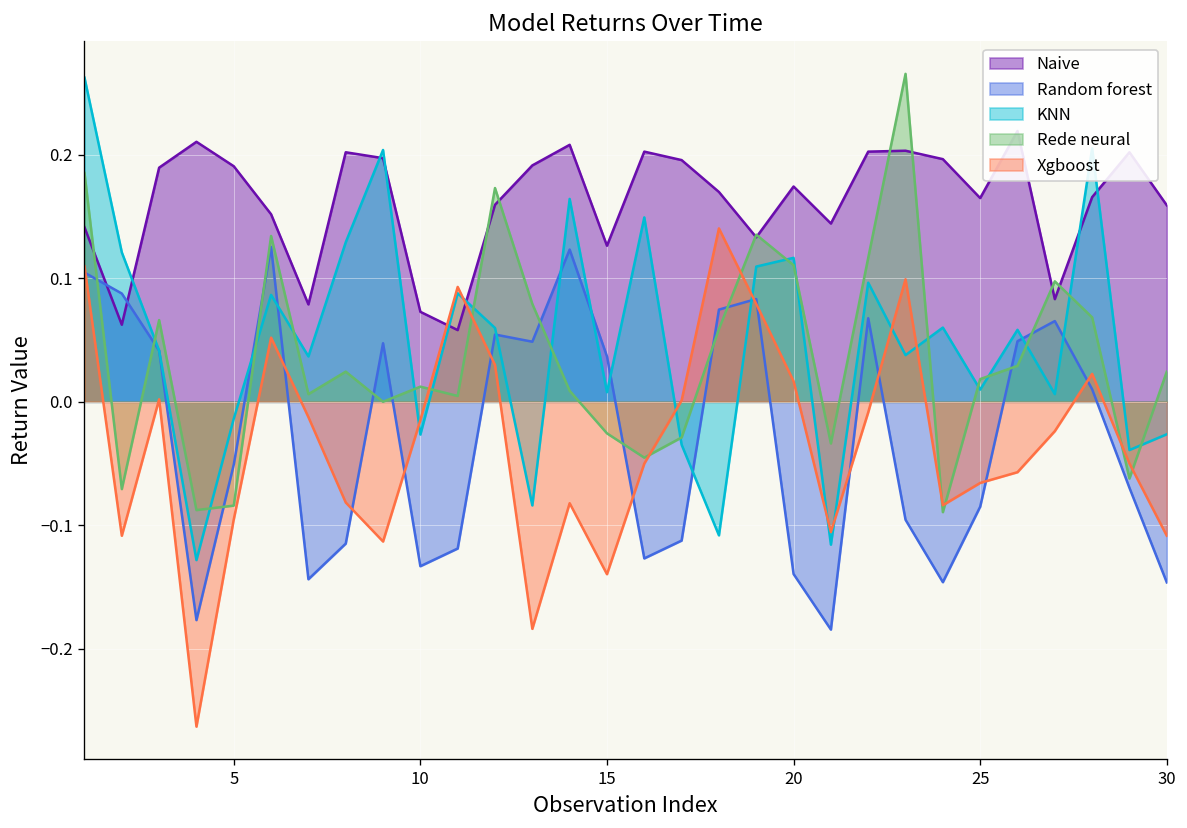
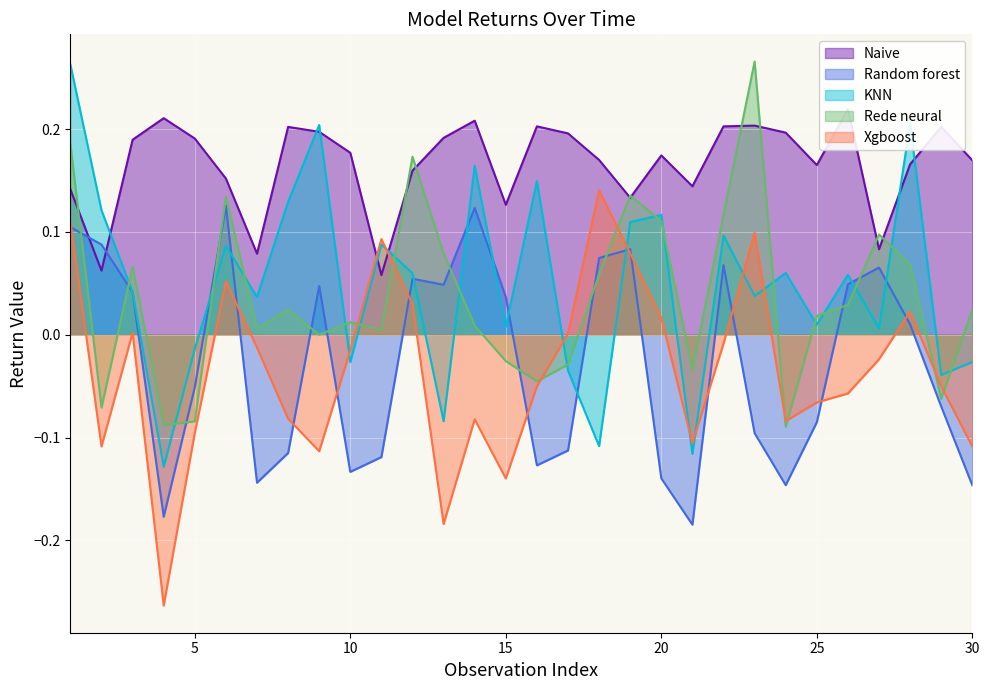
  {
    "Naive": {
      "5": 0.191,
-     "10": 0.073,
+     "10": 0.177,
      "15": 0.126,
      "20": 0.174,
      "25": 0.165,
-     "30": 0.159
+     "30": 0.170
    }
  }
